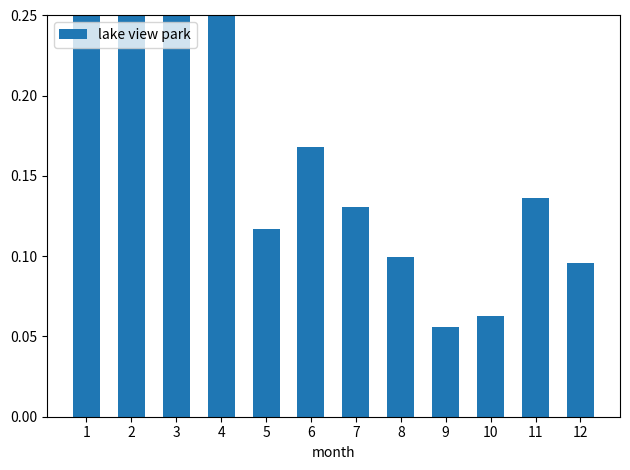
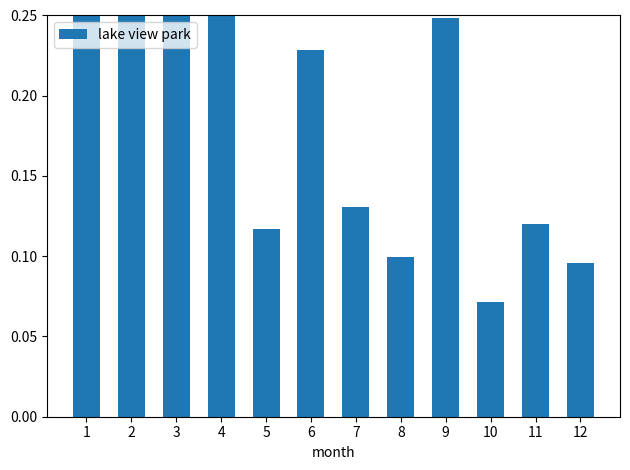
  {
    "5": 0.117,
-   "6": 0.168,
+   "6": 0.229,
    "7": 0.130,
    "8": 0.100,
-   "9": 0.056,
-   "10": 0.062,
-   "11": 0.136,
+   "9": 0.249,
+   "10": 0.071,
+   "11": 0.120,
    "12": 0.096
  }
